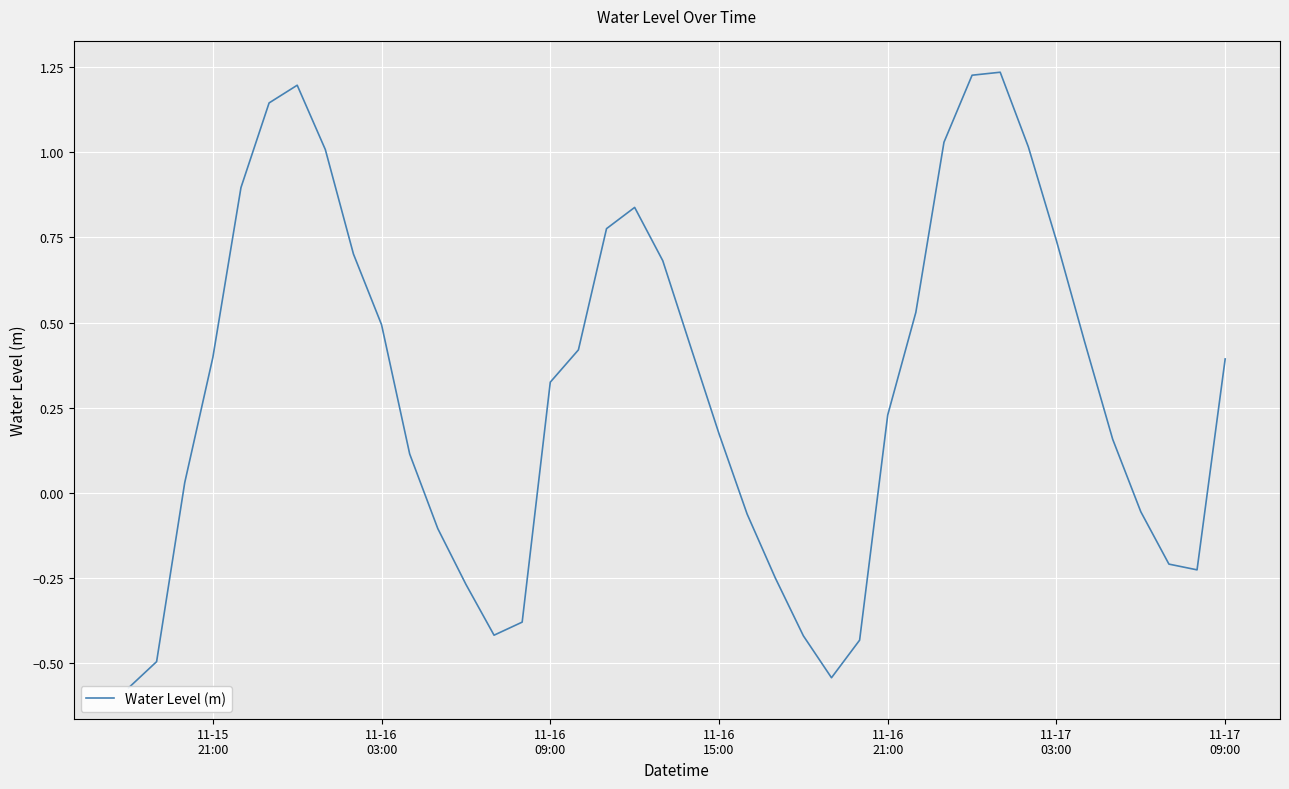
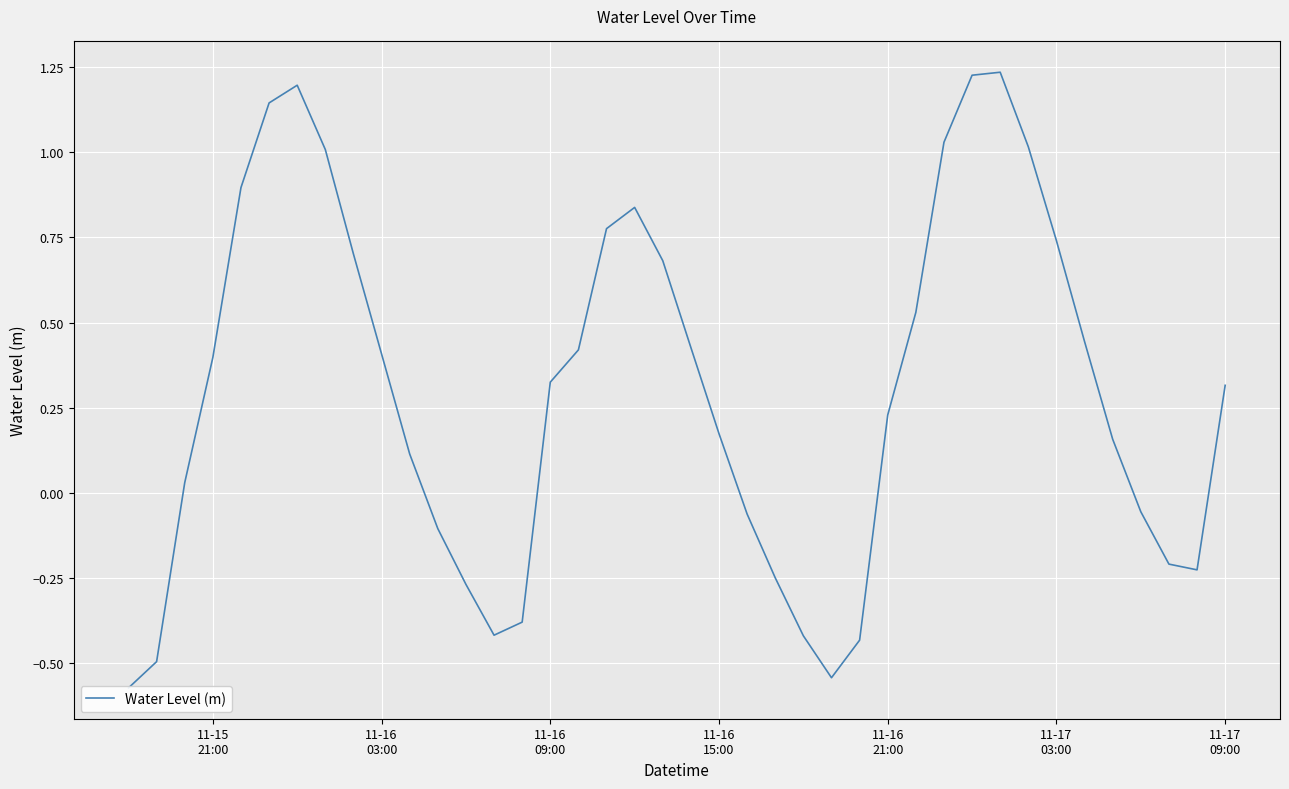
  {
    "11-15 21:00": 0.40,
-   "11-16 03:00": 0.49,
+   "11-16 03:00": 0.41,
    "11-16 09:00": 0.33,
    "11-16 15:00": 0.17,
    "11-16 21:00": 0.23,
    "11-17 03:00": 0.74,
-   "11-17 09:00": 0.39
+   "11-17 09:00": 0.32
  }
